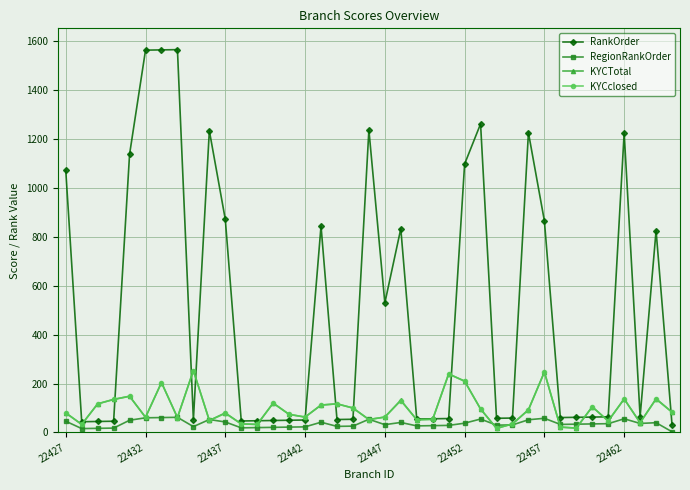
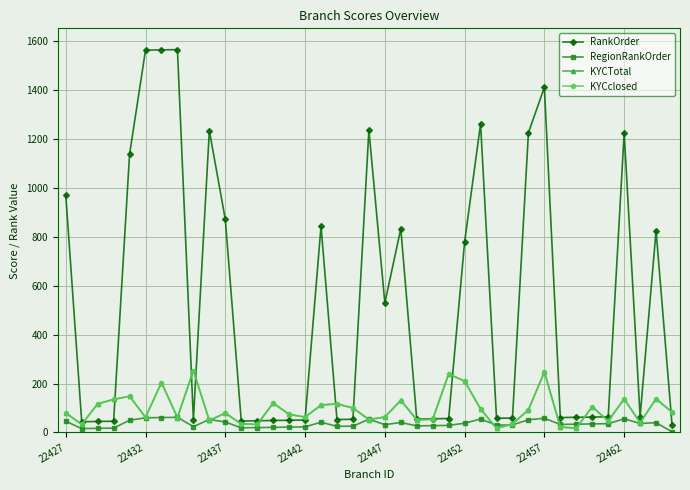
  {
    "RankOrder": {
-     "22427": 1070,
+     "22427": 970,
      "22432": 1560,
      "22437": 870,
      "22442": 50,
      "22447": 530,
-     "22452": 1100,
-     "22457": 860,
+     "22452": 780,
+     "22457": 1410,
      "22462": 1220
    }
  }
